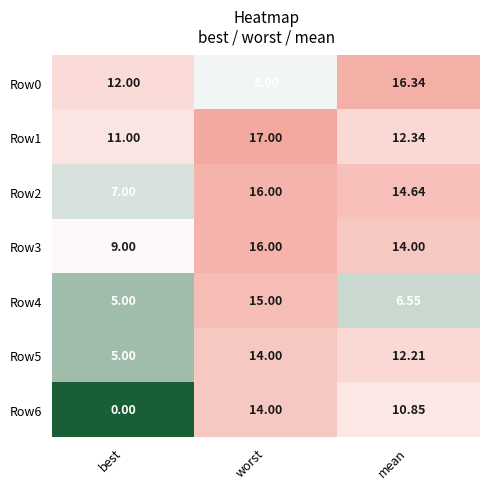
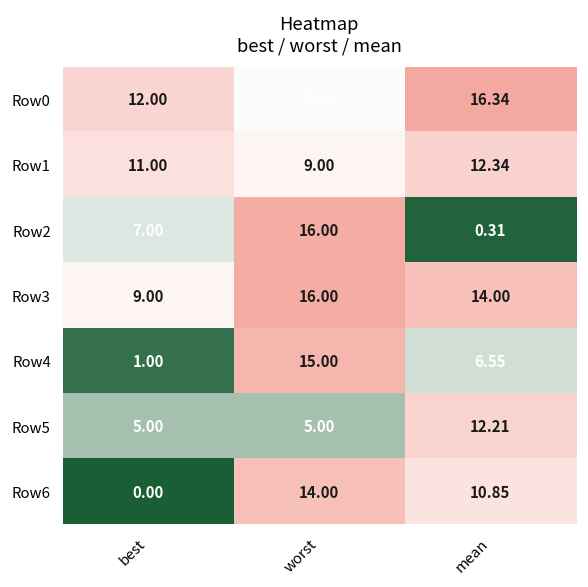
  {
    "Row0": {
      "best": 12.00,
      "mean": 16.34
    },
    "Row1": {
      "best": 11.00,
-     "worst": 17.00,
+     "worst": 9.00,
      "mean": 12.34
    },
    "Row2": {
      "worst": 16.00,
-     "mean": 14.64
+     "mean": 0.31
    },
    "Row3": {
      "best": 9.00,
      "worst": 16.00,
      "mean": 14.00
    },
    "Row4": {
-     "best": 5.00,
+     "best": 1.00,
      "worst": 15.00
    },
    "Row5": {
      "best": 5.00,
-     "worst": 14.00,
+     "worst": 5.00,
      "mean": 12.21
    },
    "Row6": {
      "best": 0.00,
      "worst": 14.00,
      "mean": 10.85
    }
  }
